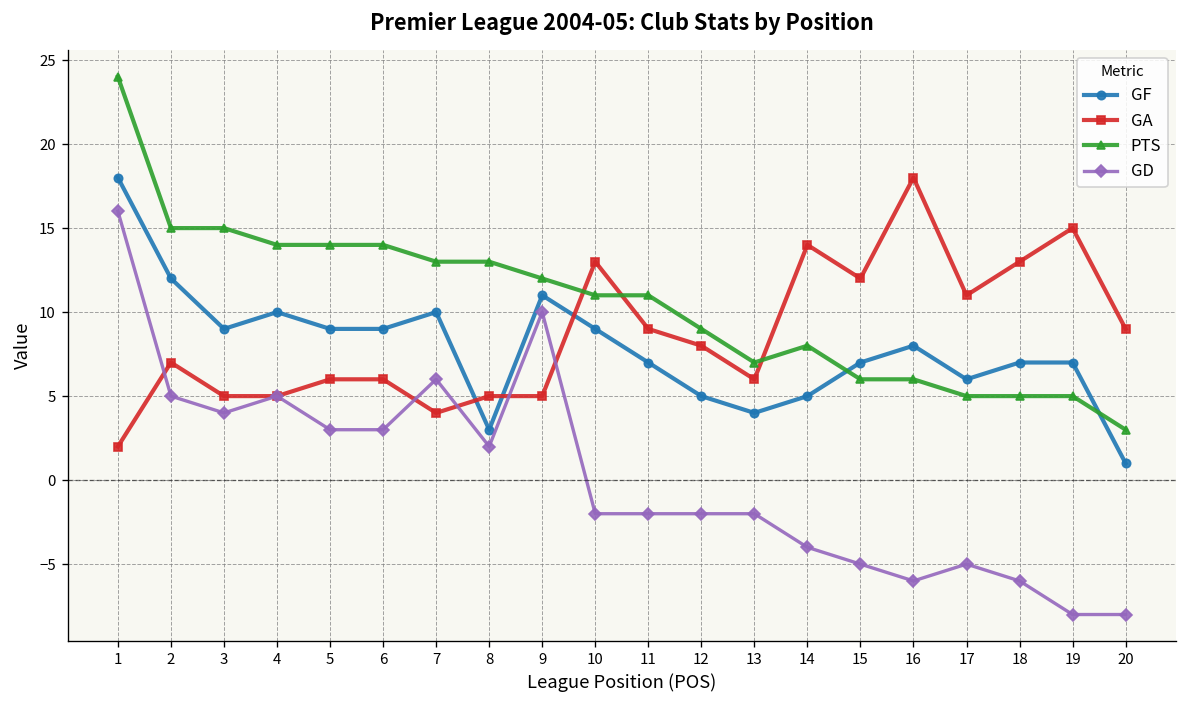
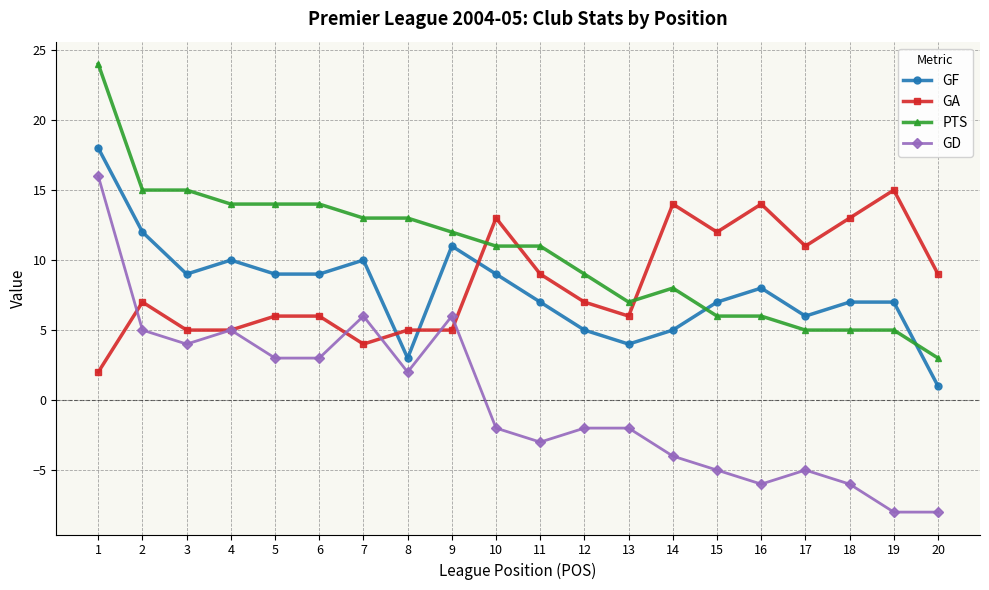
  {
    "GF": {
      "1": 18,
      "2": 12,
      "3": 9,
      "4": 10,
      "5": 9,
      "6": 9,
      "7": 10,
      "8": 3,
      "9": 11,
      "10": 9,
      "11": 7,
      "12": 5,
      "13": 4,
      "14": 5,
      "15": 7,
      "16": 8,
      "17": 6,
      "18": 7,
      "19": 7,
      "20": 1
    },
    "GA": {
      "1": 2,
      "2": 7,
      "3": 5,
      "5": 6,
      "6": 6,
      "7": 4,
      "8": 5,
      "9": 5,
      "10": 13,
      "11": 9,
-     "12": 8,
+     "12": 7,
      "13": 6,
      "14": 14,
      "15": 12,
-     "16": 18,
+     "16": 14,
      "17": 11,
      "18": 13,
      "19": 15,
      "20": 9
    },
    "PTS": {
      "1": 24,
      "2": 15,
      "3": 15,
      "4": 14,
      "5": 14,
      "6": 14,
      "7": 13,
      "8": 13,
      "9": 12,
      "10": 11,
      "11": 11,
      "12": 9,
      "13": 7,
      "14": 8,
      "15": 6,
      "16": 6,
      "17": 5,
      "18": 5,
      "19": 5,
      "20": 3
    },
    "GD": {
      "1": 16,
      "2": 5,
      "3": 4,
      "5": 3,
      "6": 3,
      "7": 6,
      "8": 2,
-     "9": 10,
+     "9": 6,
      "10": -2,
-     "11": -2,
+     "11": -3,
      "12": -2,
      "13": -2,
      "14": -4,
      "15": -5,
      "16": -6,
      "17": -5,
      "18": -6,
      "19": -8,
      "20": -8
    }
  }
